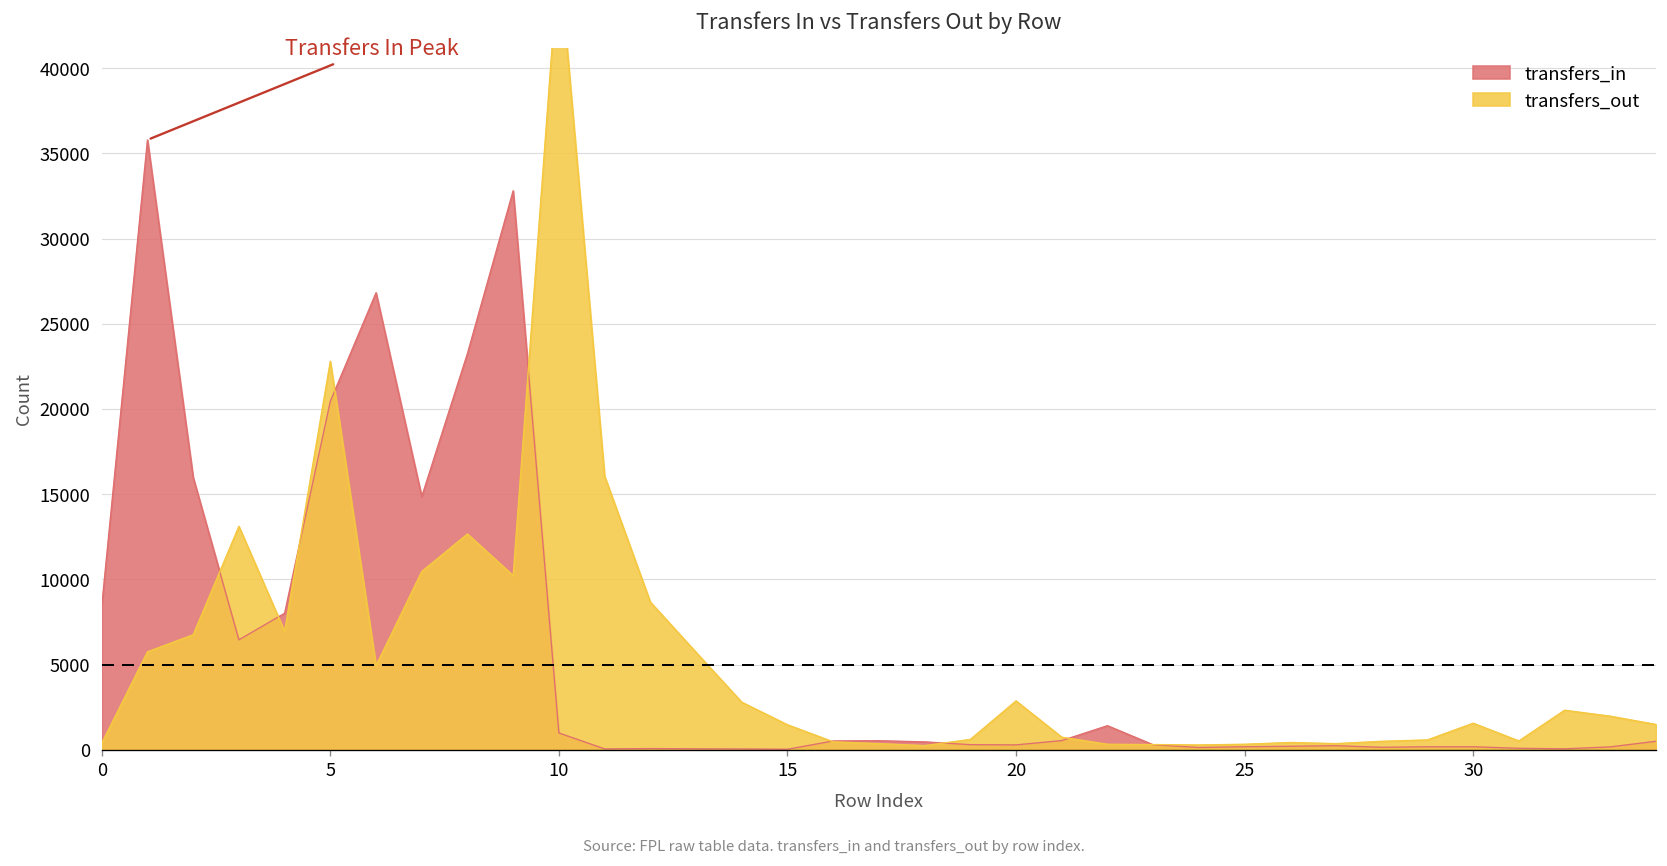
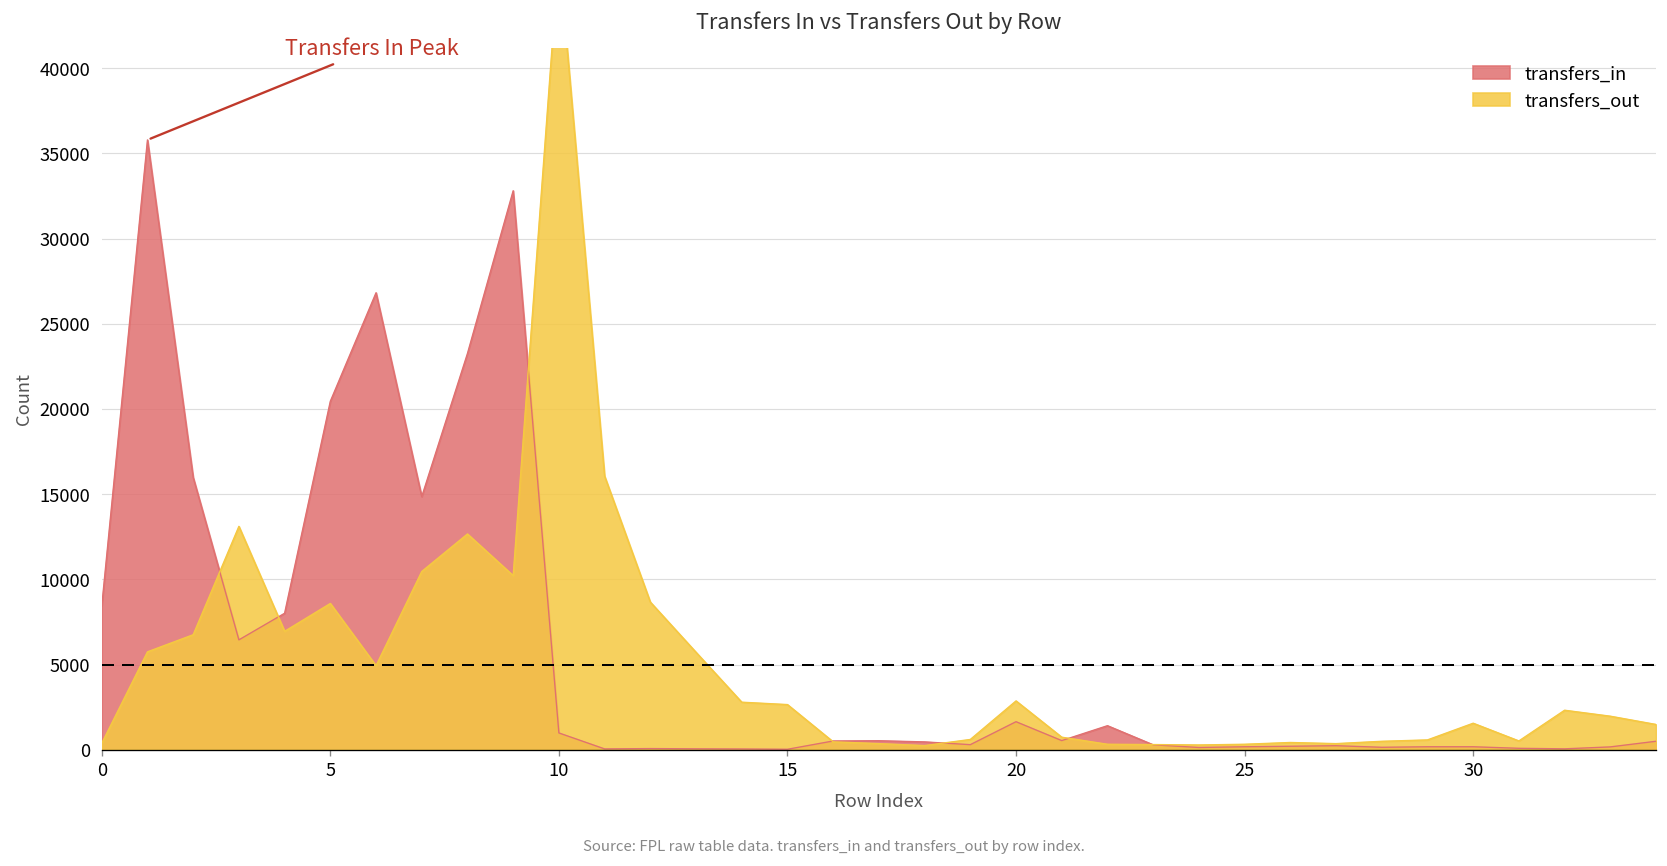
  {
    "transfers_in": {
      "0": 8400,
      "5": 20500,
      "10": 1000,
      "15": 0,
-     "20": 300,
+     "20": 1600,
      "30": 200
    },
    "transfers_out": {
      "0": 400,
-     "5": 22800,
-     "15": 1500,
+     "5": 8600,
+     "15": 2700,
      "20": 2900,
      "30": 1600
    }
  }
